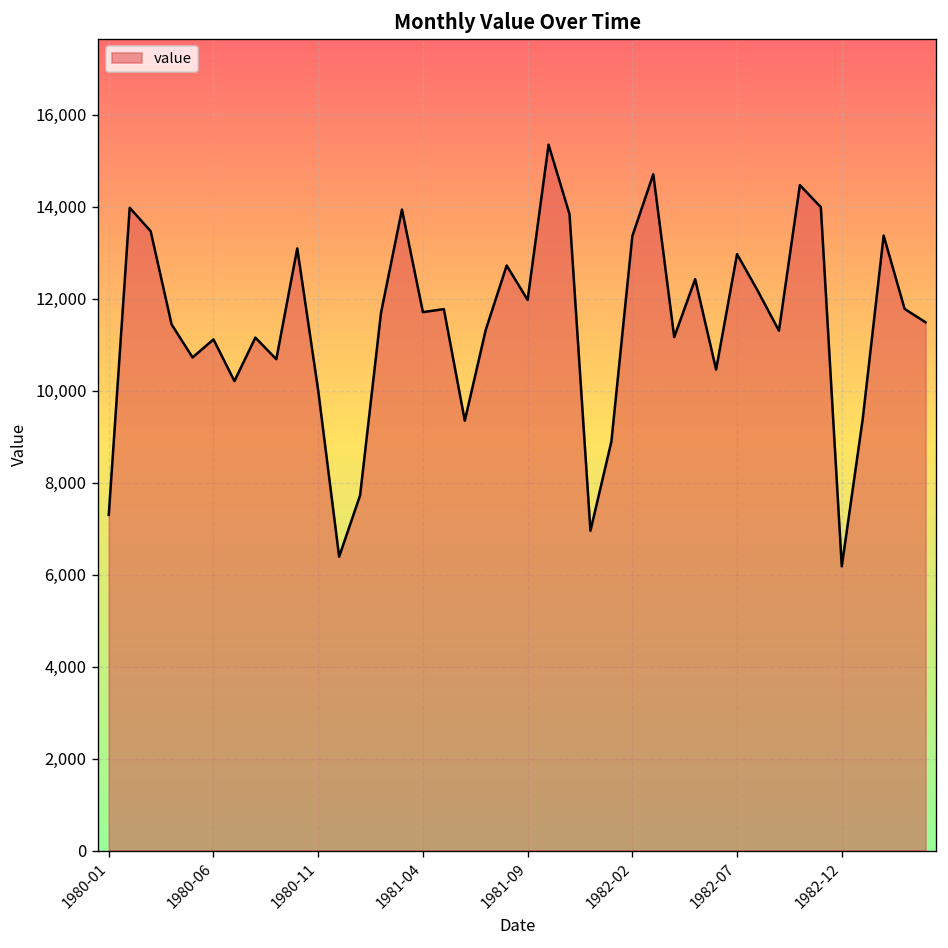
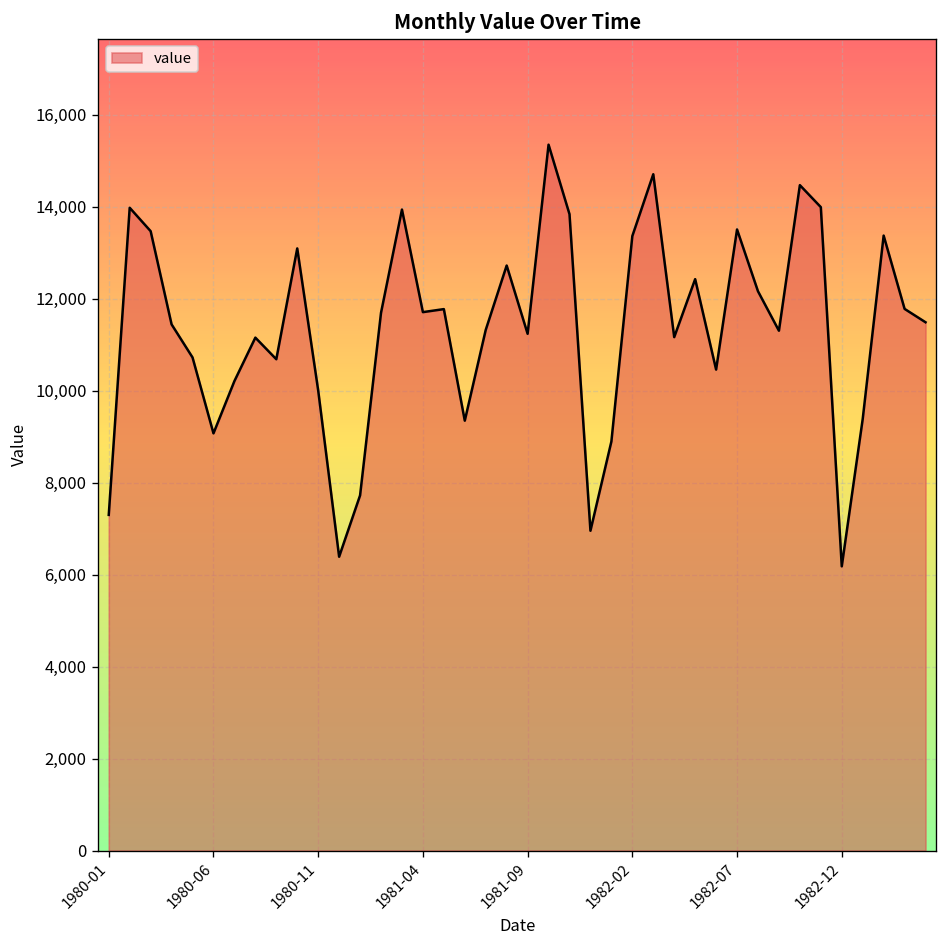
  {
    "1980-01": "7,300",
-   "1980-06": "11,100",
+   "1980-06": "9,100",
    "1980-11": "10,000",
    "1981-04": "11,700",
-   "1981-09": "12,000",
+   "1981-09": "11,200",
    "1982-02": "13,400",
-   "1982-07": "13,000",
+   "1982-07": "13,500",
    "1982-12": "6,200"
  }
